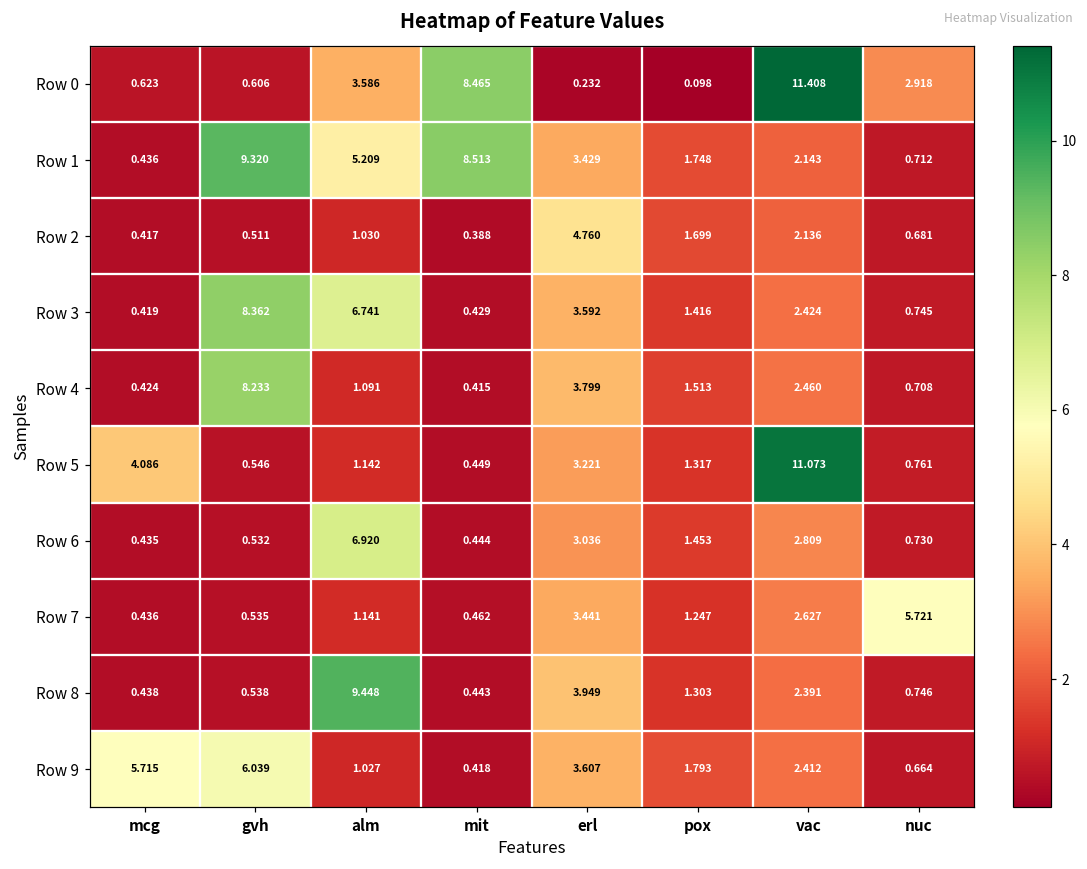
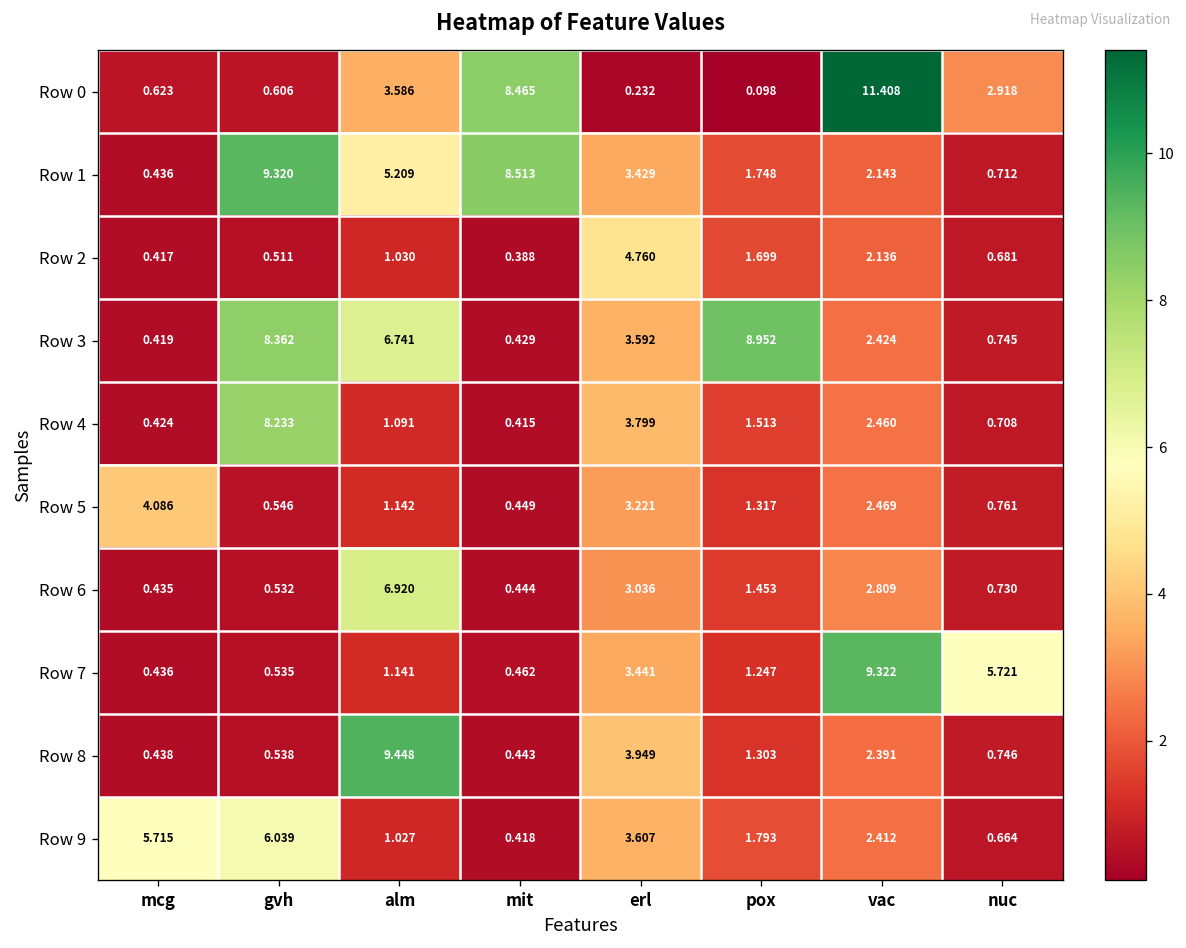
  {
    "Row 0": {
      "mcg": 0.623,
      "gvh": 0.606,
      "alm": 3.586,
      "mit": 8.465,
      "erl": 0.232,
      "pox": 0.098,
      "vac": 11.408,
      "nuc": 2.918
    },
    "Row 1": {
      "mcg": 0.436,
      "gvh": 9.320,
      "alm": 5.209,
      "mit": 8.513,
      "erl": 3.429,
      "pox": 1.748,
      "vac": 2.143,
      "nuc": 0.712
    },
    "Row 2": {
      "mcg": 0.417,
      "gvh": 0.511,
      "alm": 1.030,
      "mit": 0.388,
      "erl": 4.760,
      "pox": 1.699,
      "vac": 2.136,
      "nuc": 0.681
    },
    "Row 3": {
      "mcg": 0.419,
      "gvh": 8.362,
      "alm": 6.741,
      "mit": 0.429,
      "erl": 3.592,
-     "pox": 1.416,
+     "pox": 8.952,
      "vac": 2.424,
      "nuc": 0.745
    },
    "Row 4": {
      "mcg": 0.424,
      "gvh": 8.233,
      "alm": 1.091,
      "mit": 0.415,
      "erl": 3.799,
      "pox": 1.513,
      "vac": 2.460,
      "nuc": 0.708
    },
    "Row 5": {
      "mcg": 4.086,
      "gvh": 0.546,
      "alm": 1.142,
      "mit": 0.449,
      "erl": 3.221,
      "pox": 1.317,
-     "vac": 11.073,
+     "vac": 2.469,
      "nuc": 0.761
    },
    "Row 6": {
      "mcg": 0.435,
      "gvh": 0.532,
      "alm": 6.920,
      "mit": 0.444,
      "erl": 3.036,
      "pox": 1.453,
      "vac": 2.809,
      "nuc": 0.730
    },
    "Row 7": {
      "mcg": 0.436,
      "gvh": 0.535,
      "alm": 1.141,
      "mit": 0.462,
      "erl": 3.441,
      "pox": 1.247,
-     "vac": 2.627,
+     "vac": 9.322,
      "nuc": 5.721
    },
    "Row 8": {
      "mcg": 0.438,
      "gvh": 0.538,
      "alm": 9.448,
      "mit": 0.443,
      "erl": 3.949,
      "pox": 1.303,
      "vac": 2.391,
      "nuc": 0.746
    },
    "Row 9": {
      "mcg": 5.715,
      "gvh": 6.039,
      "alm": 1.027,
      "mit": 0.418,
      "erl": 3.607,
      "pox": 1.793,
      "vac": 2.412,
      "nuc": 0.664
    }
  }
